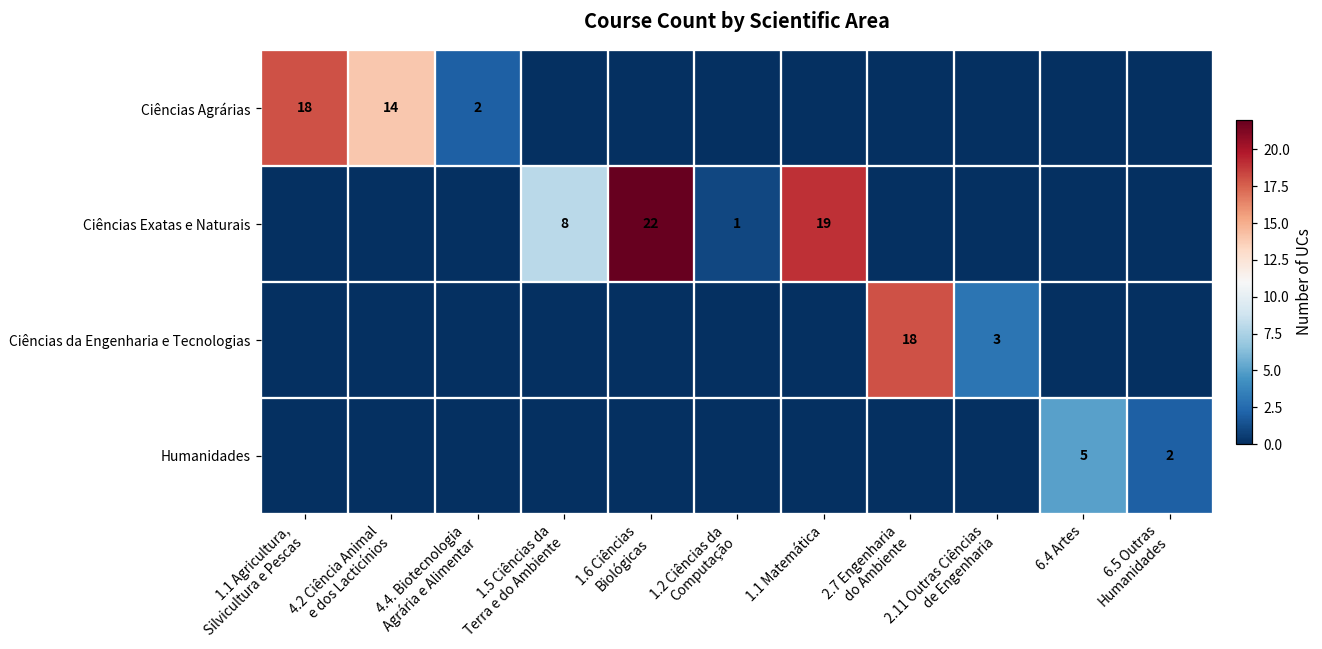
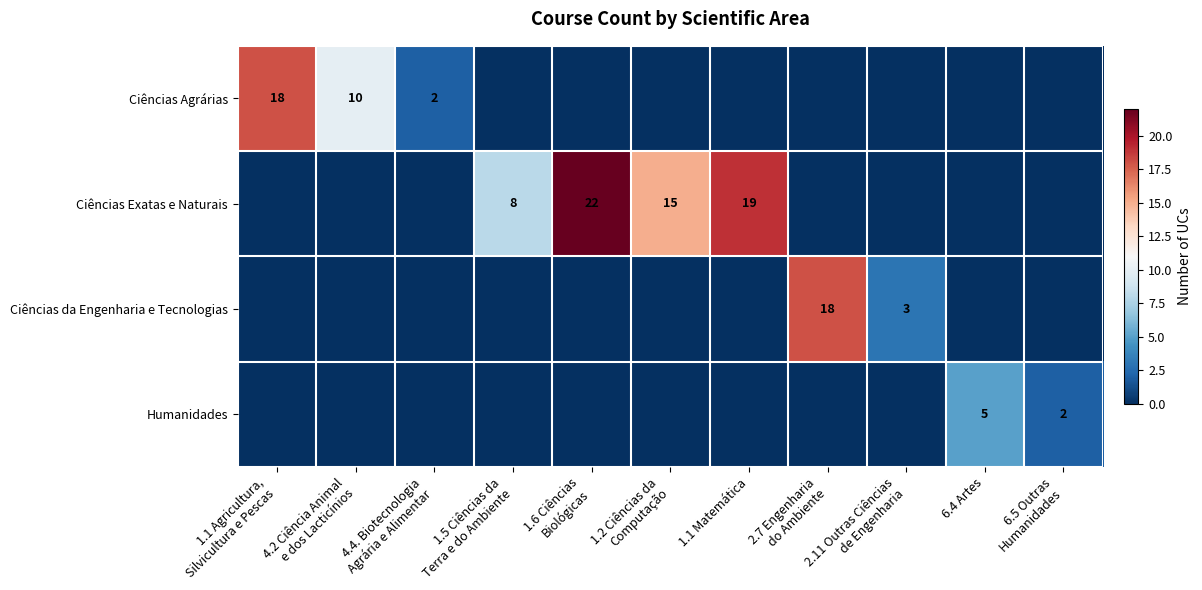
  {
    "Ciências Agrárias": {
      "1.1 Agricultura, Silvicultura e Pescas": 18,
-     "4.2 Ciência Animal e dos Lacticínios": 14,
+     "4.2 Ciência Animal e dos Lacticínios": 10,
      "4.4. Biotecnologia Agrária e Alimentar": 2
    },
    "Ciências Exatas e Naturais": {
      "1.5 Ciências da Terra e do Ambiente": 8,
      "1.6 Ciências Biológicas": 22,
-     "1.2 Ciências da Computação": 1,
+     "1.2 Ciências da Computação": 15,
      "1.1 Matemática": 19
    },
    "Ciências da Engenharia e Tecnologias": {
      "2.7 Engenharia do Ambiente": 18,
      "2.11 Outras Ciências de Engenharia": 3
    },
    "Humanidades": {
      "6.4 Artes": 5,
      "6.5 Outras Humanidades": 2
    }
  }
